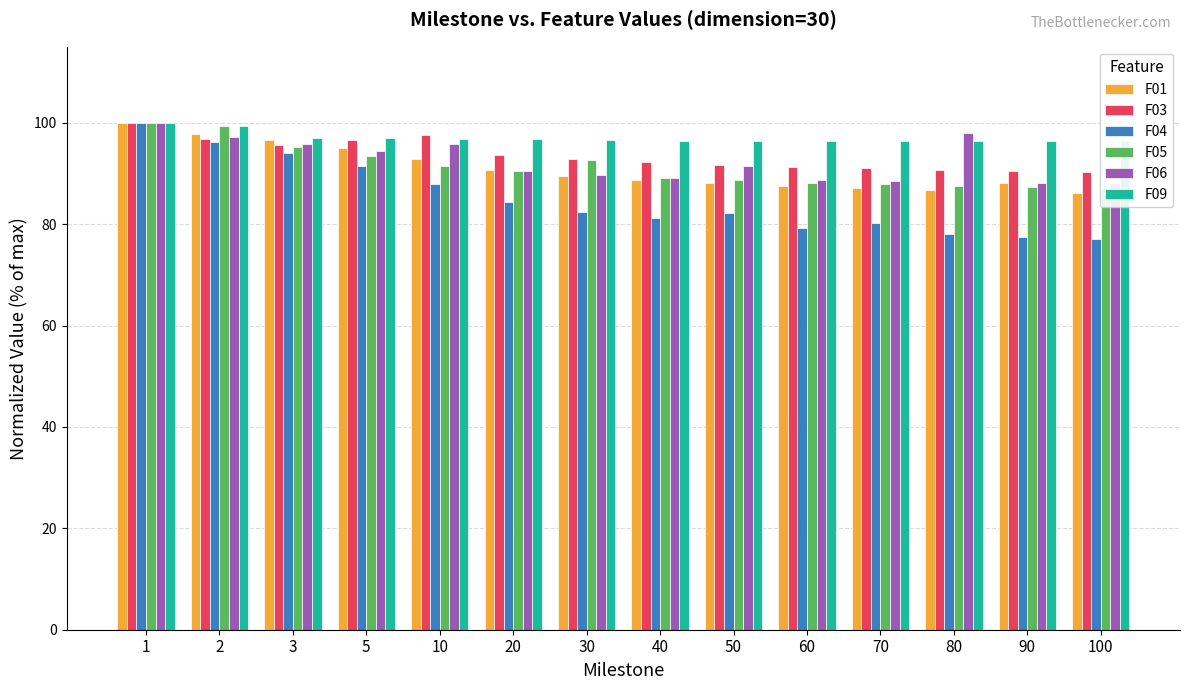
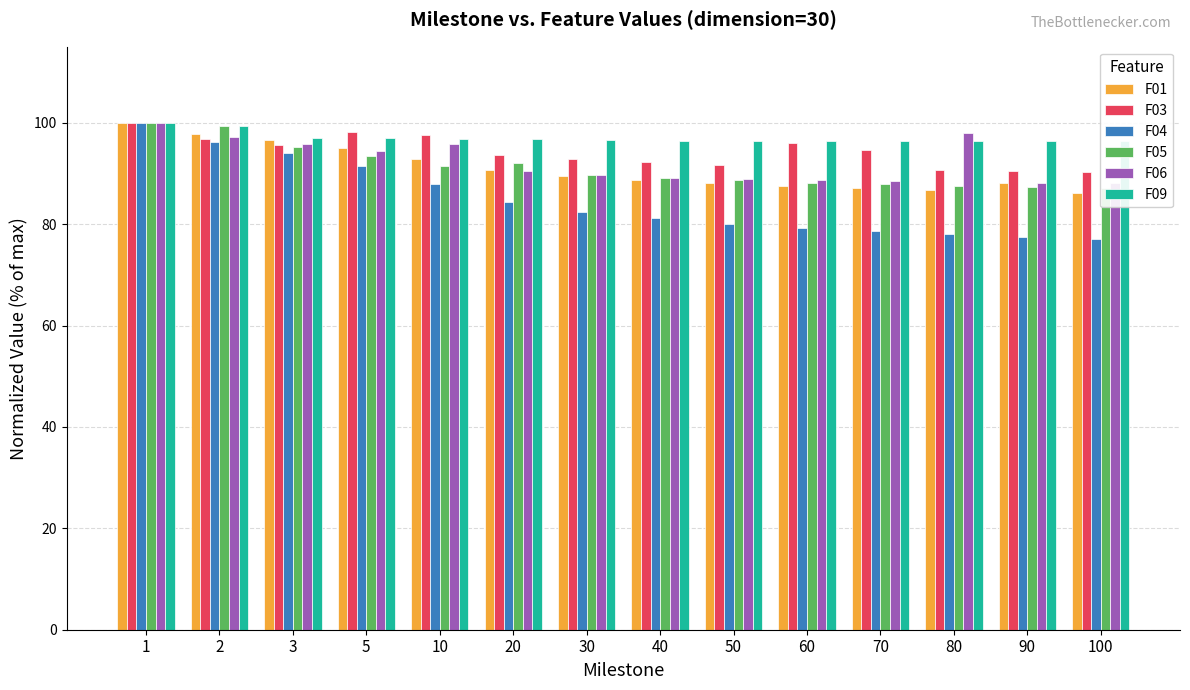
  {
    "F01": {
      "1": 100,
      "2": 98,
      "3": 97,
      "5": 95,
      "10": 93,
      "20": 91,
      "30": 90,
      "40": 89,
      "50": 88,
      "60": 88,
      "70": 87,
      "80": 87,
      "90": 88,
      "100": 86
    },
    "F03": {
      "1": 100,
      "2": 97,
      "3": 96,
-     "5": 97,
+     "5": 98,
      "10": 98,
      "20": 94,
      "30": 93,
      "40": 92,
      "50": 92,
-     "60": 91,
-     "70": 91,
+     "60": 96,
+     "70": 95,
      "80": 91,
      "90": 90,
      "100": 90
    },
    "F04": {
      "1": 100,
      "2": 96,
      "3": 94,
      "5": 91,
      "10": 88,
      "20": 84,
      "30": 82,
      "40": 81,
-     "50": 82,
+     "50": 80,
      "60": 79,
-     "70": 80,
+     "70": 79,
      "80": 78,
      "90": 77,
      "100": 77
    },
    "F05": {
      "1": 100,
      "2": 99,
      "3": 95,
      "5": 93,
      "10": 92,
-     "20": 90,
-     "30": 93,
+     "20": 92,
+     "30": 90,
      "40": 89,
      "50": 89,
      "60": 88,
      "70": 88,
      "80": 88,
      "90": 87
    },
    "F06": {
      "1": 100,
      "2": 97,
      "3": 96,
      "5": 94,
      "10": 96,
      "20": 90,
      "30": 90,
      "40": 89,
-     "50": 91,
+     "50": 89,
      "60": 89,
      "70": 88,
      "80": 98,
      "90": 88
    },
    "F09": {
      "1": 100,
      "2": 99,
      "3": 97,
      "5": 97,
      "10": 97,
      "20": 97,
      "30": 97,
      "40": 96,
      "50": 96,
      "60": 96,
      "70": 96,
      "80": 96,
      "90": 96
    }
  }
